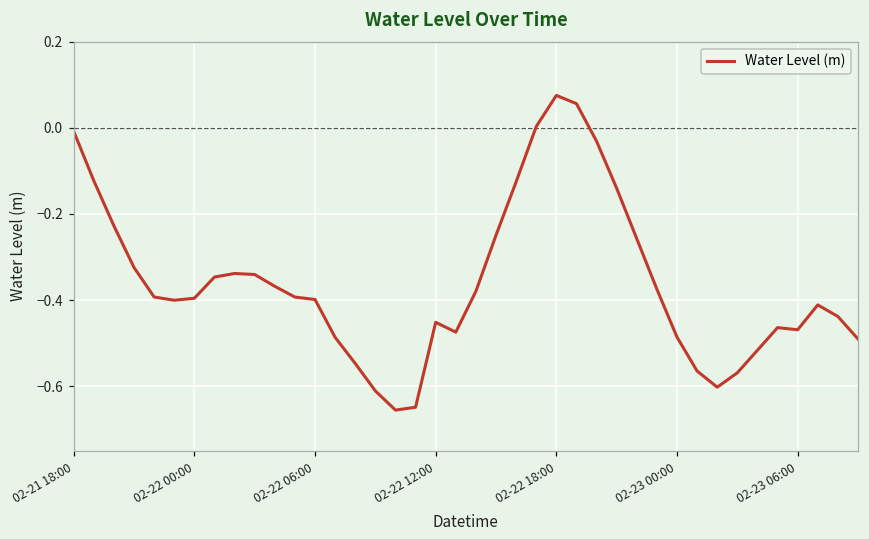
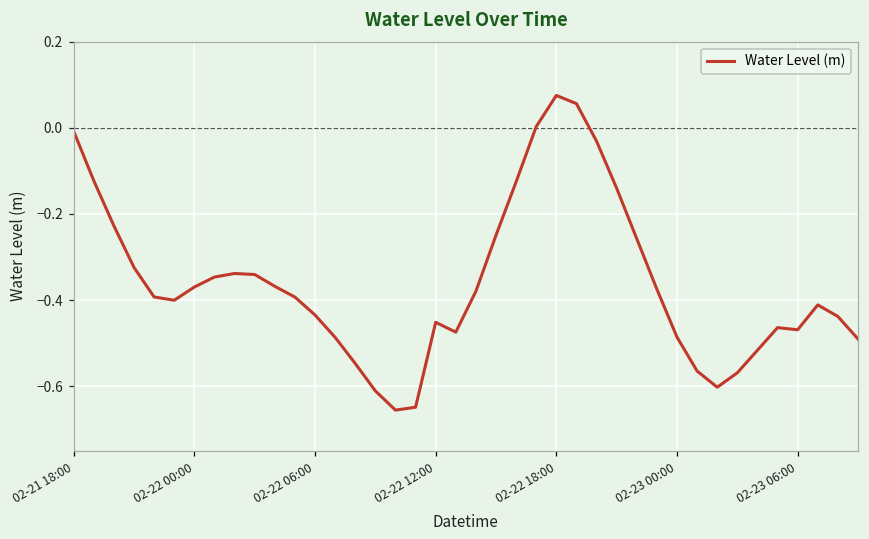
  {
    "02-21 18:00": -0.01,
-   "02-22 00:00": -0.40,
-   "02-22 06:00": -0.40,
+   "02-22 00:00": -0.37,
+   "02-22 06:00": -0.43,
    "02-22 12:00": -0.45,
    "02-22 18:00": 0.08,
    "02-23 00:00": -0.49,
    "02-23 06:00": -0.47
  }
